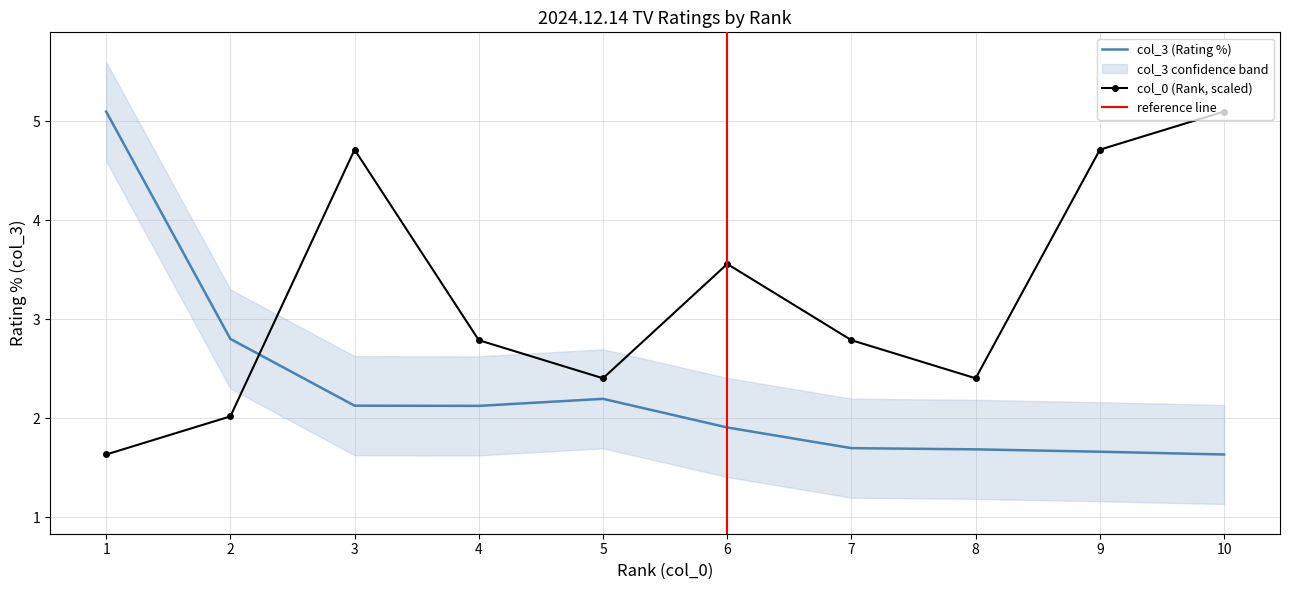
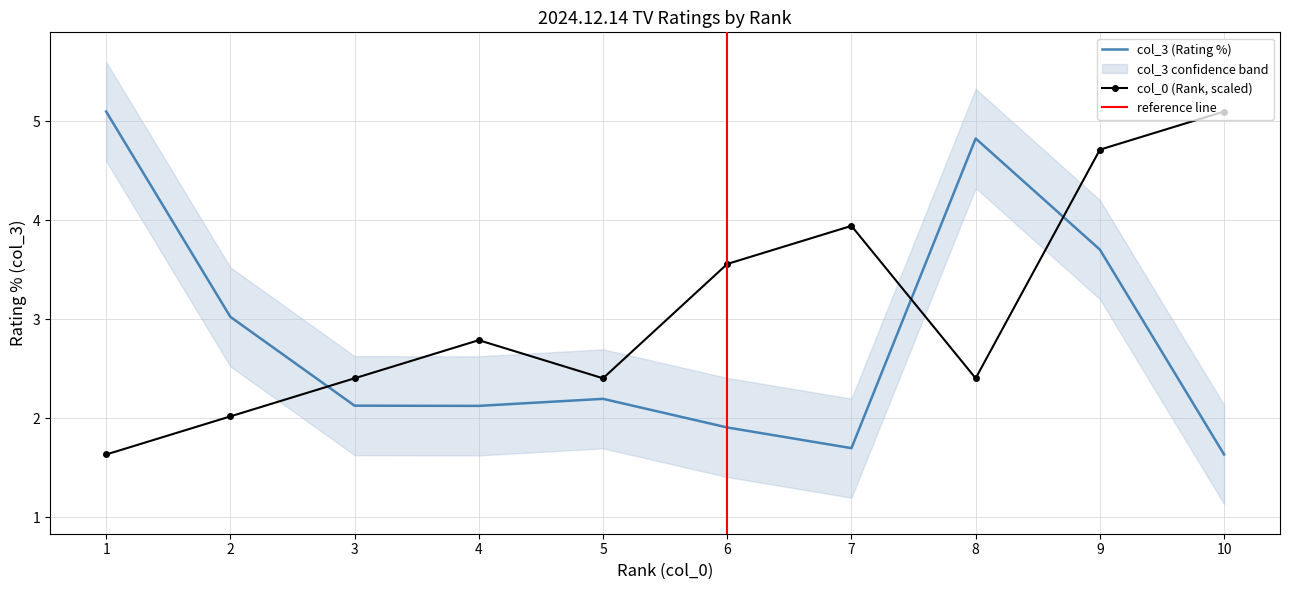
  {
    "col_3 (Rating %)": {
      "1": 5.1,
-     "2": 2.8,
+     "2": 3.0,
      "3": 2.1,
      "4": 2.1,
      "5": 2.2,
      "6": 1.9,
      "7": 1.7,
-     "8": 1.7,
-     "9": 1.7,
+     "8": 4.8,
+     "9": 3.7,
      "10": 1.6
    },
    "col_0 (Rank, scaled)": {
      "1": 1.6,
      "2": 2.0,
-     "3": 4.7,
+     "3": 2.4,
      "4": 2.8,
      "5": 2.4,
      "6": 3.6,
-     "7": 2.8,
+     "7": 3.9,
      "8": 2.4,
      "9": 4.7
    }
  }
